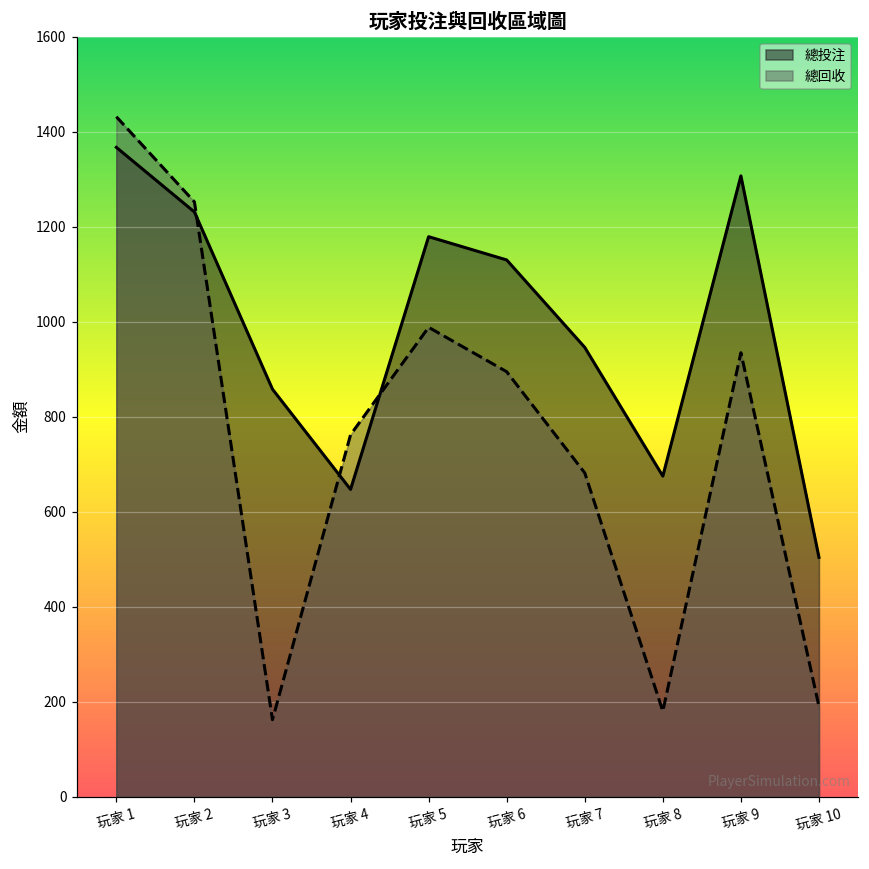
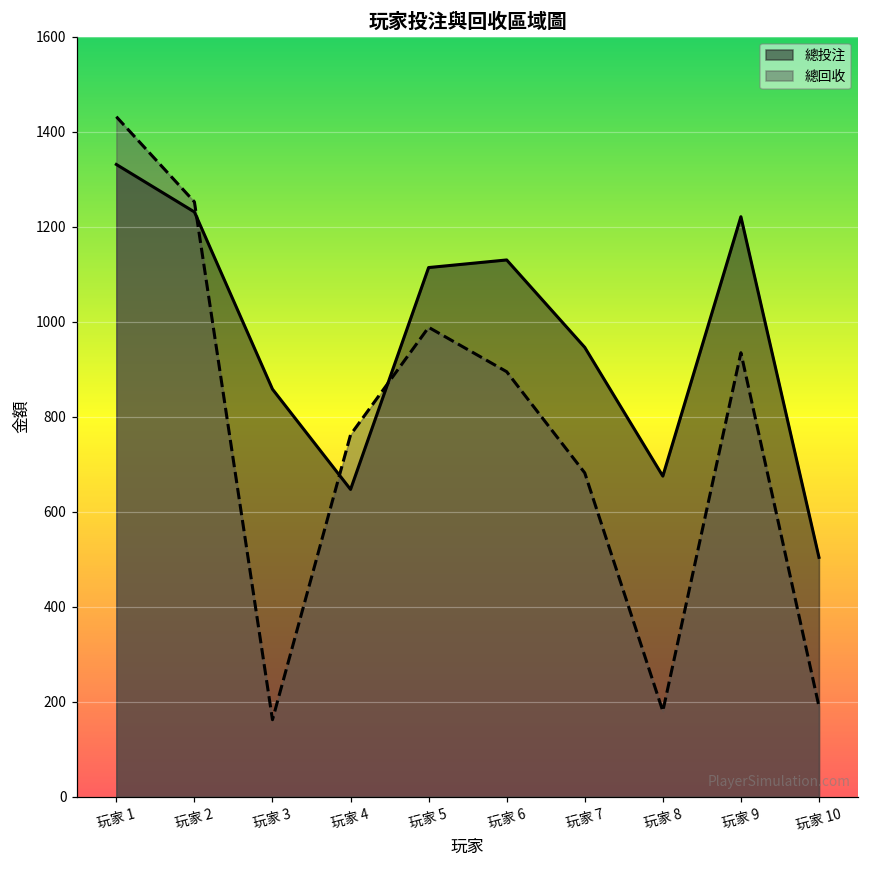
  {
    "總投注": {
-     "玩家 1": 1370,
+     "玩家 1": 1330,
      "玩家 2": 1230,
      "玩家 3": 860,
      "玩家 4": 650,
-     "玩家 5": 1180,
+     "玩家 5": 1110,
      "玩家 6": 1130,
      "玩家 7": 950,
      "玩家 8": 680,
-     "玩家 9": 1310,
+     "玩家 9": 1220,
      "玩家 10": 500
    },
    "總回收": {
      "玩家 1": 1430,
      "玩家 2": 1250,
      "玩家 3": 160,
      "玩家 4": 760,
      "玩家 5": 990,
      "玩家 6": 890,
      "玩家 7": 680,
      "玩家 8": 180,
      "玩家 9": 930,
      "玩家 10": 190
    }
  }
